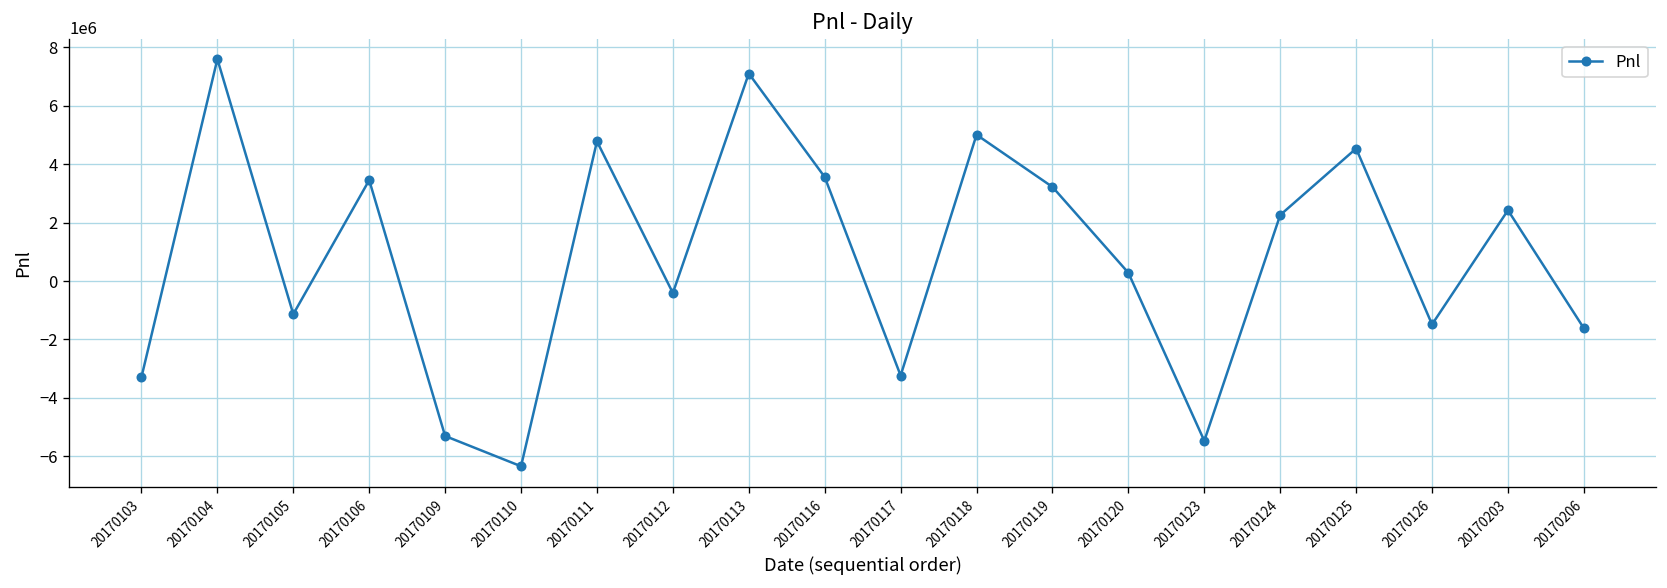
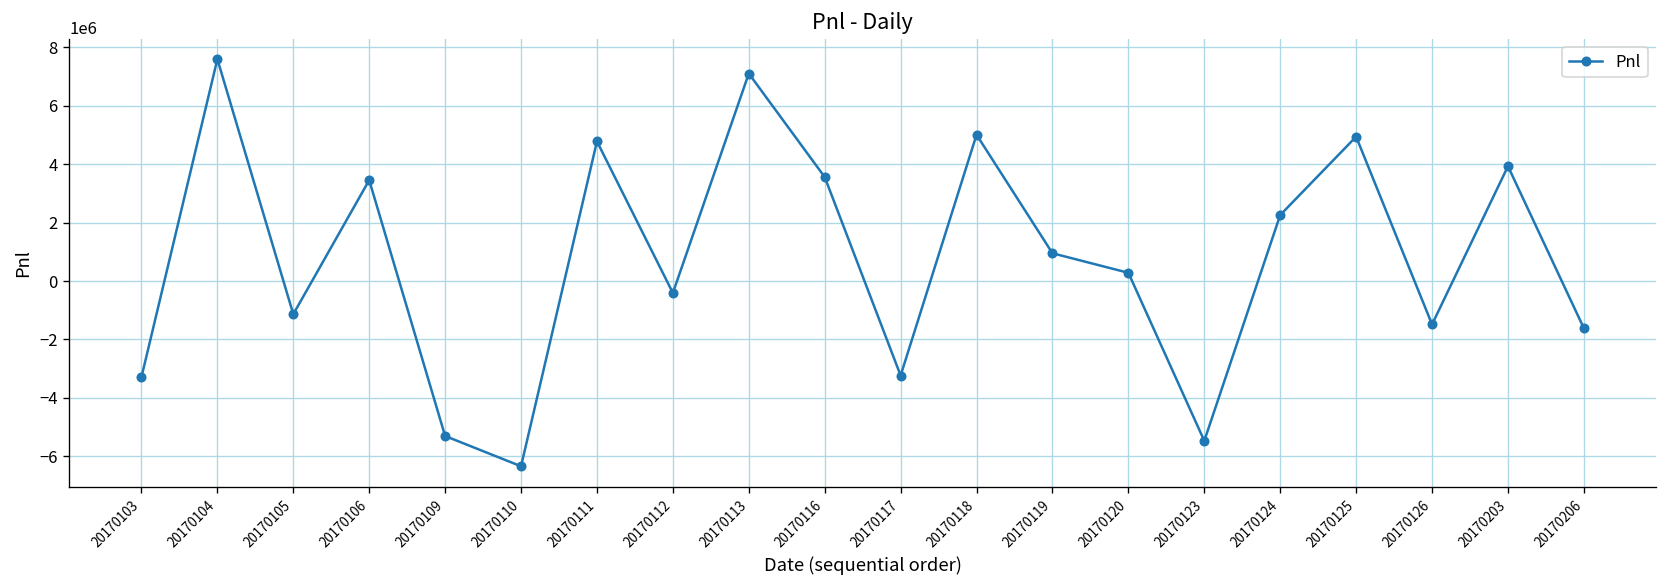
  {
    "20170103": -3300000,
    "20170104": 7600000,
    "20170105": -1100000,
    "20170106": 3500000,
    "20170109": -5300000,
    "20170110": -6300000,
    "20170111": 4800000,
    "20170112": -400000,
    "20170113": 7100000,
    "20170116": 3600000,
    "20170117": -3200000,
    "20170118": 5000000,
-   "20170119": 3200000,
+   "20170119": 900000,
    "20170120": 300000,
    "20170123": -5500000,
    "20170124": 2300000,
-   "20170125": 4500000,
+   "20170125": 4900000,
    "20170126": -1500000,
-   "20170203": 2400000,
+   "20170203": 3900000,
    "20170206": -1600000
  }
